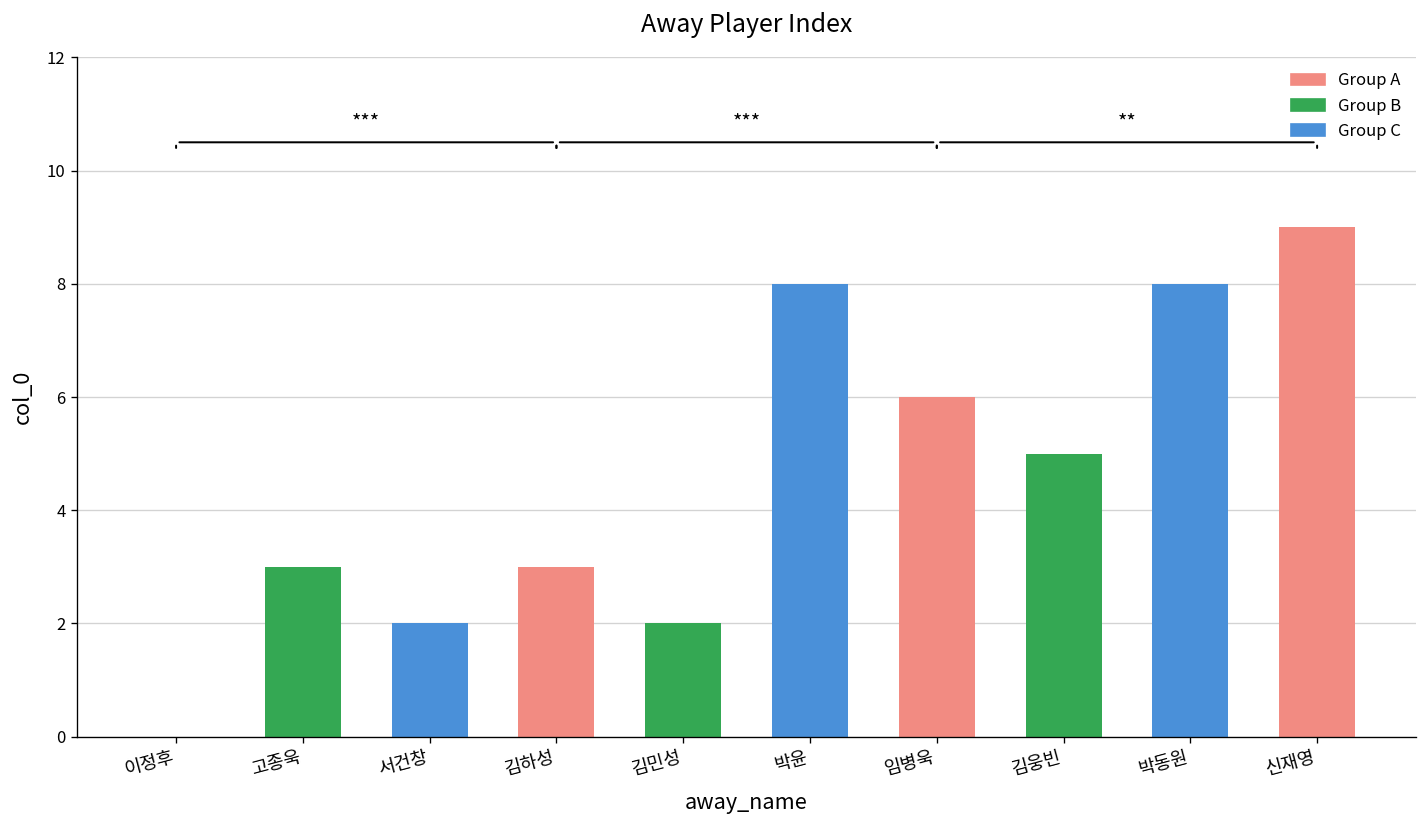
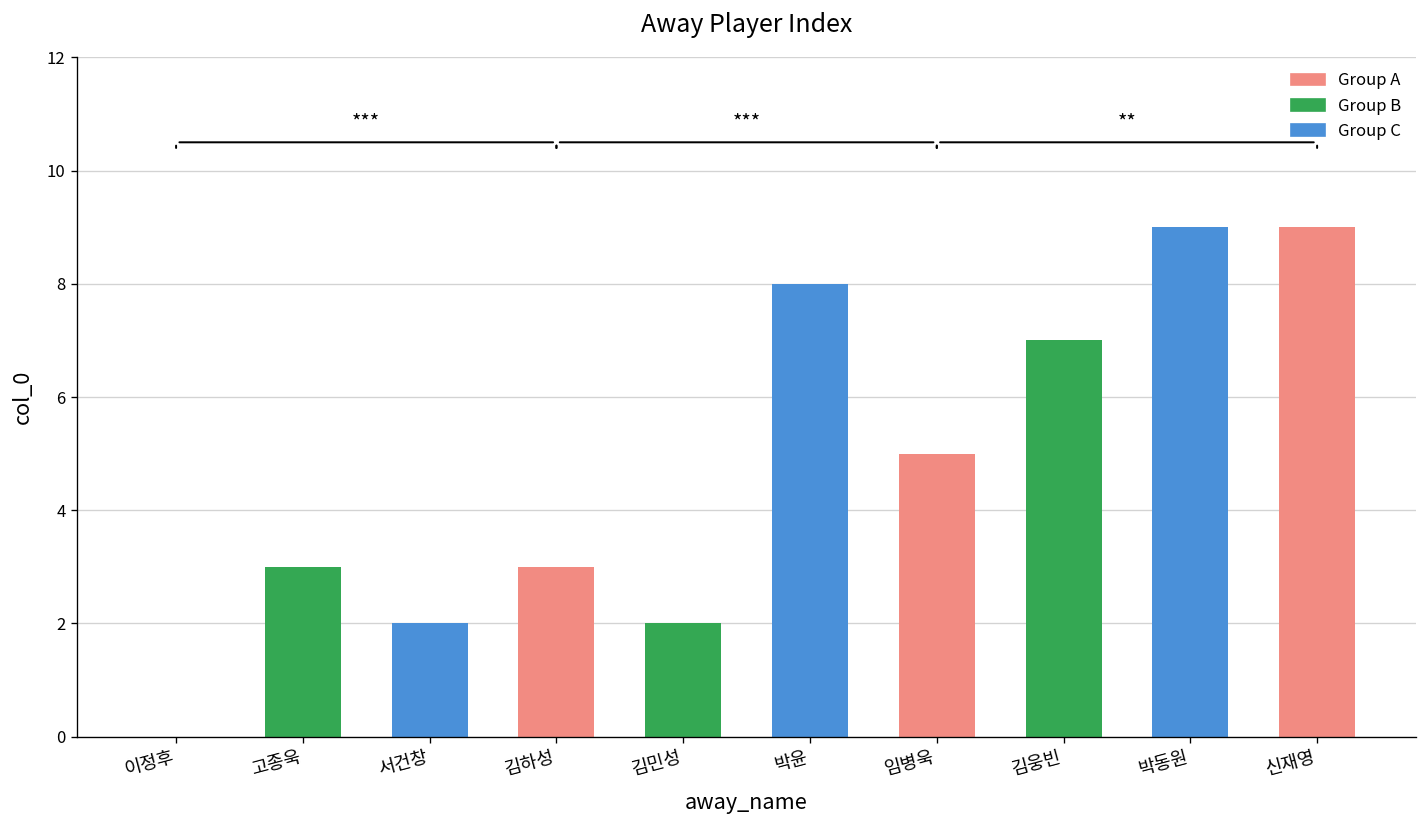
  {
    "이정후": 0,
    "고종욱": 3,
    "서건창": 2,
    "김하성": 3,
    "김민성": 2,
    "박윤": 8,
-   "임병욱": 6,
-   "김웅빈": 5,
-   "박동원": 8,
+   "임병욱": 5,
+   "김웅빈": 7,
+   "박동원": 9,
    "신재영": 9
  }
